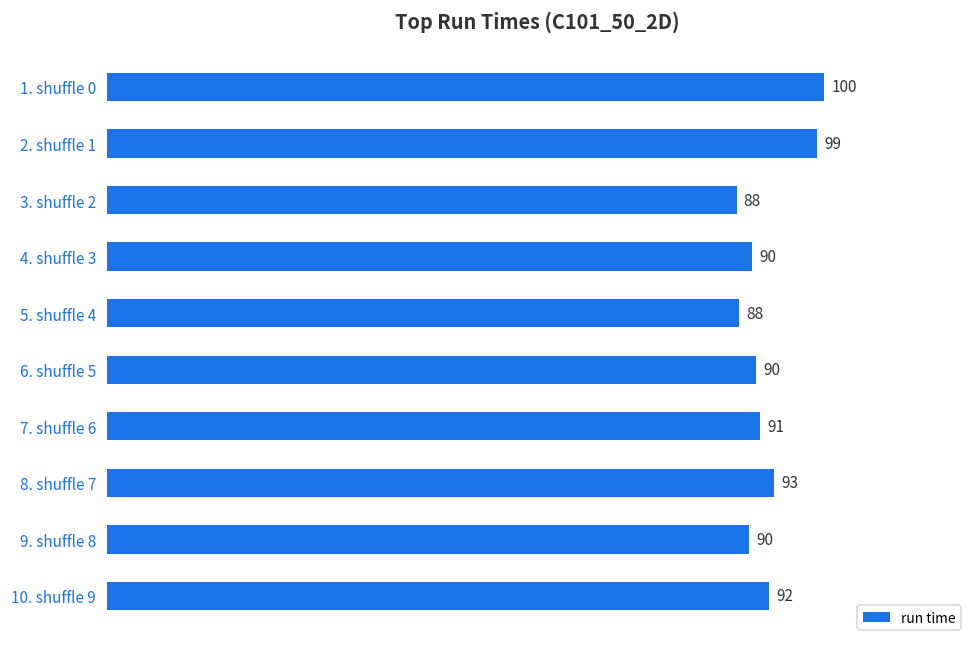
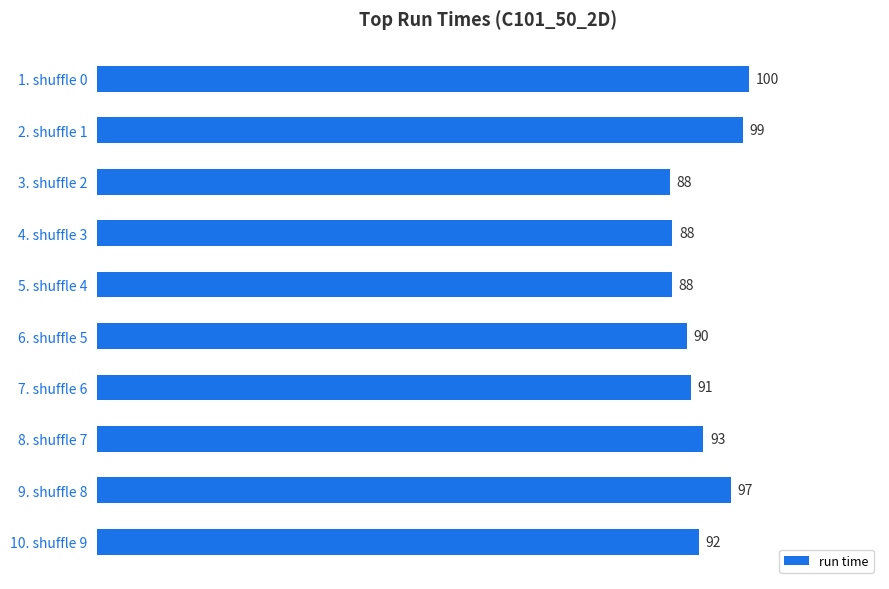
  {
    "1. shuffle 0": 100,
    "2. shuffle 1": 99,
    "3. shuffle 2": 88,
-   "4. shuffle 3": 90,
+   "4. shuffle 3": 88,
    "5. shuffle 4": 88,
    "6. shuffle 5": 90,
    "7. shuffle 6": 91,
    "8. shuffle 7": 93,
-   "9. shuffle 8": 90,
+   "9. shuffle 8": 97,
    "10. shuffle 9": 92
  }
